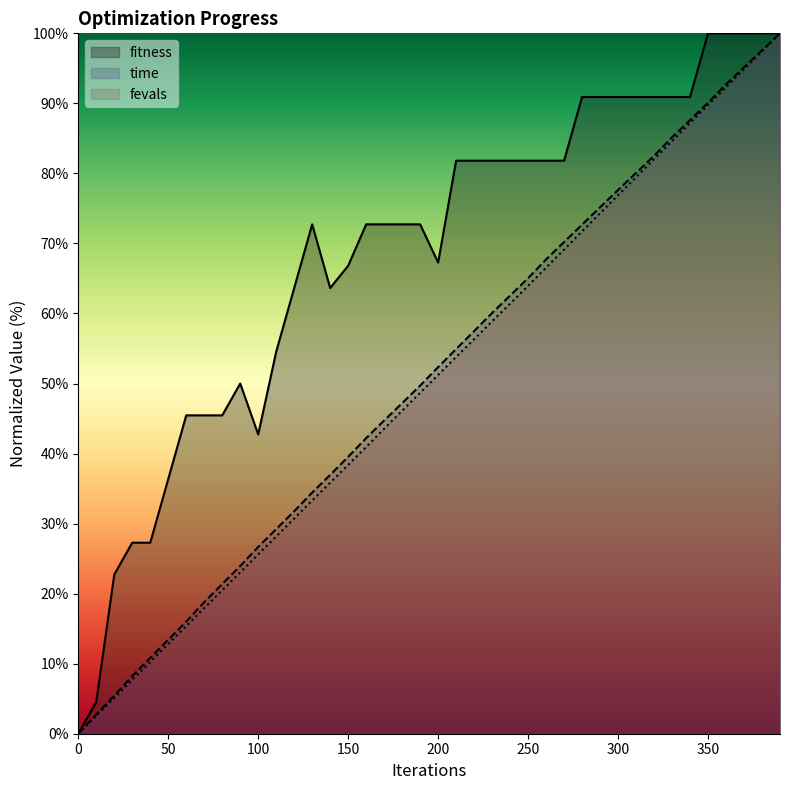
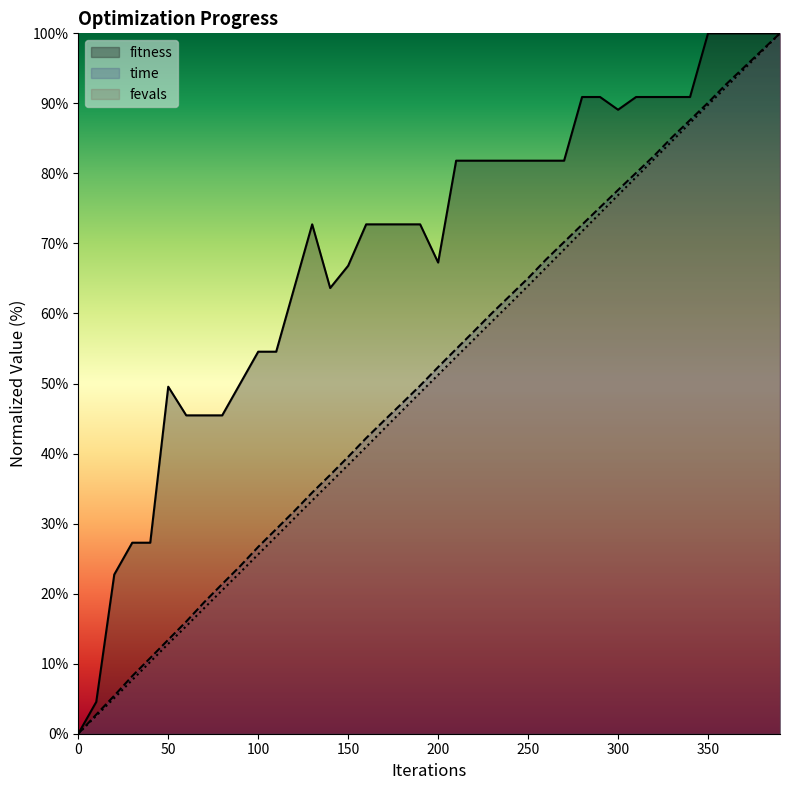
  {
    "fitness": {
-     "50": "36%",
-     "100": "43%",
+     "50": "50%",
+     "100": "55%",
      "150": "67%",
      "200": "67%",
      "250": "82%",
-     "300": "91%",
+     "300": "89%",
      "350": "100%"
    }
  }
